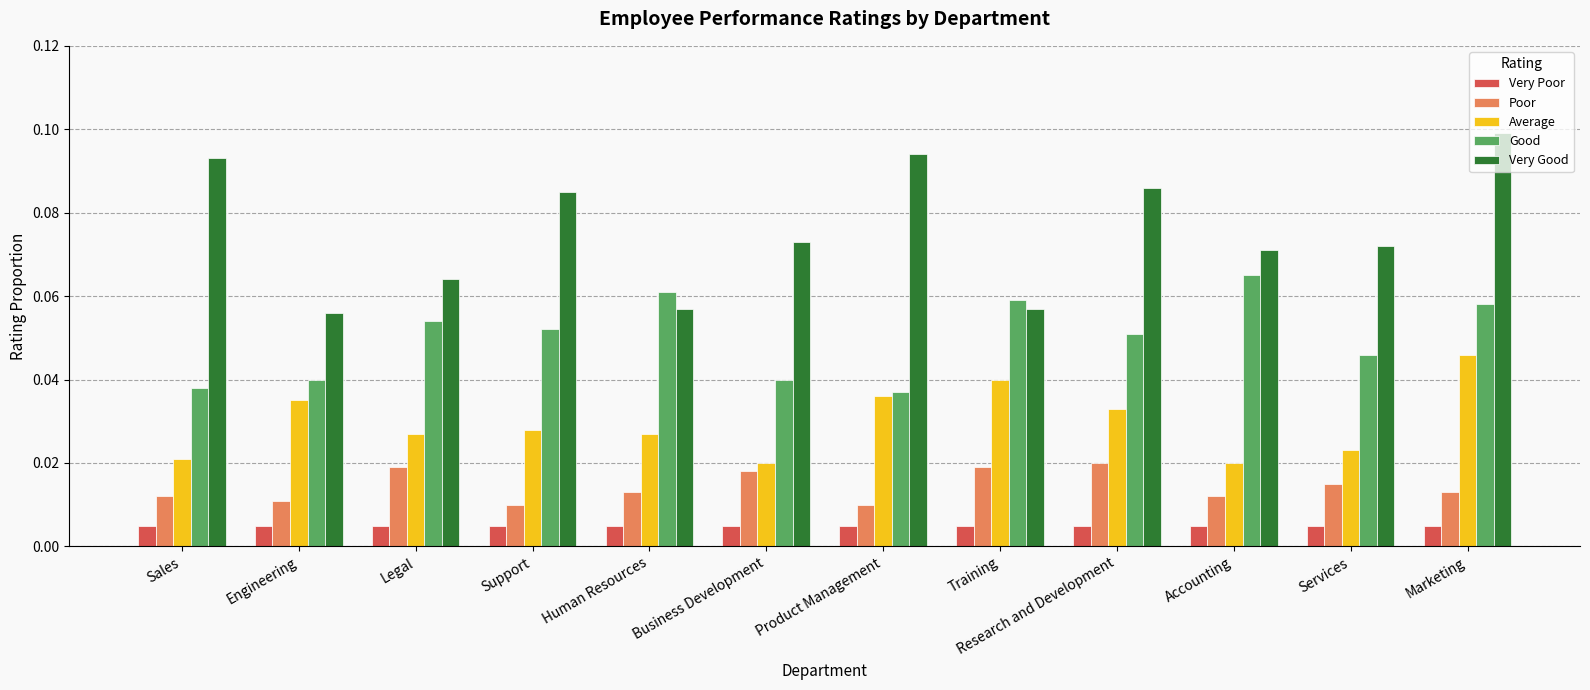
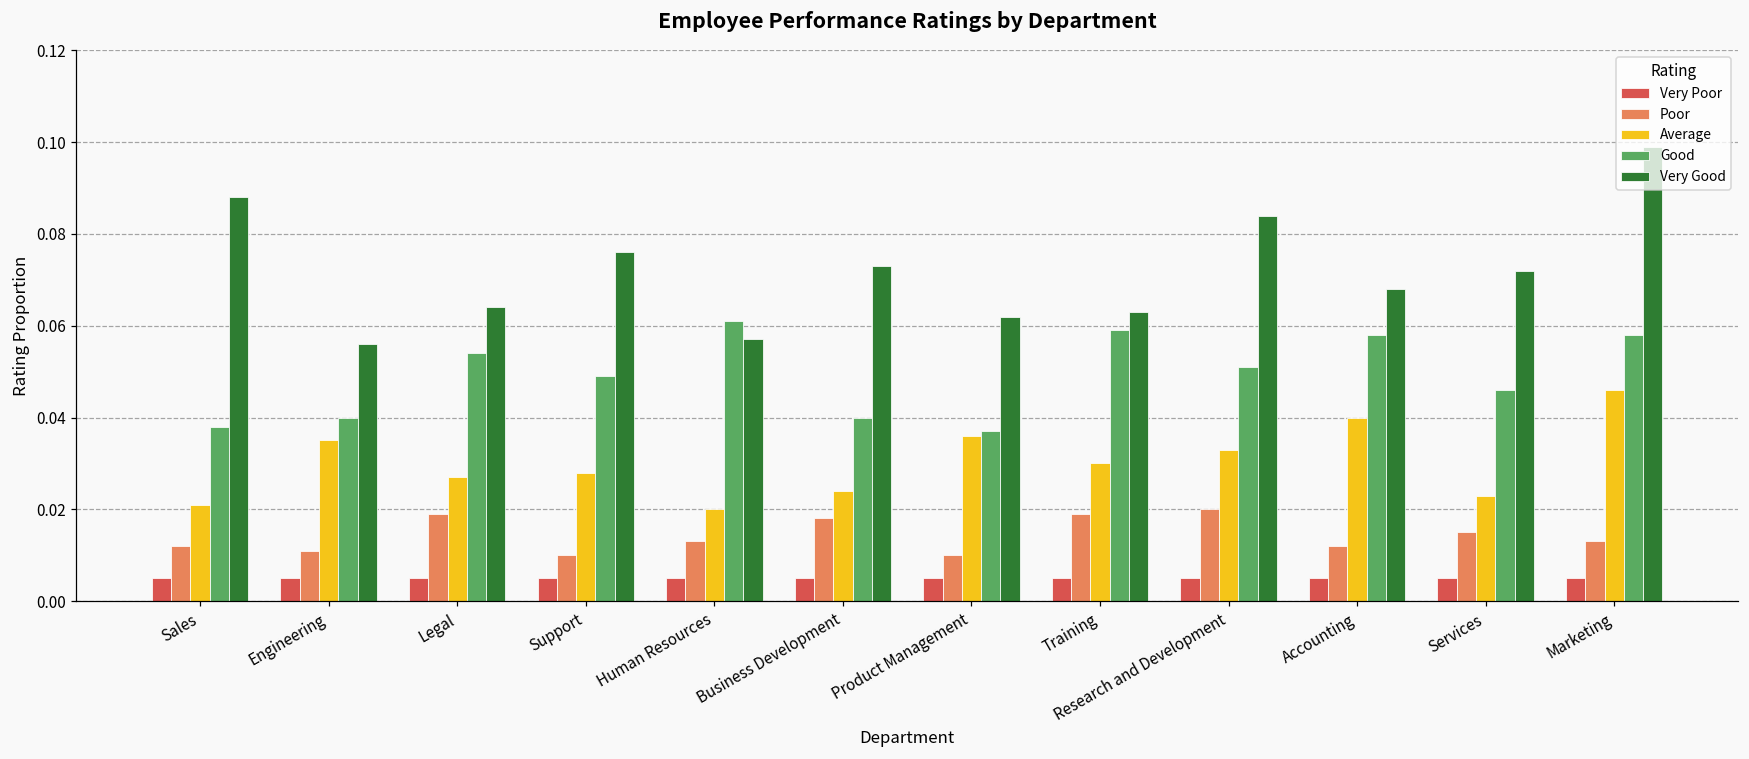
  {
    "Average": {
      "Sales": 0.021,
      "Engineering": 0.035,
      "Legal": 0.027,
      "Support": 0.028,
-     "Human Resources": 0.027,
-     "Business Development": 0.020,
+     "Human Resources": 0.020,
+     "Business Development": 0.024,
      "Product Management": 0.036,
-     "Training": 0.04,
+     "Training": 0.03,
      "Research and Development": 0.033,
-     "Accounting": 0.02,
+     "Accounting": 0.04,
      "Services": 0.023,
      "Marketing": 0.046
    },
    "Good": {
      "Sales": 0.038,
      "Engineering": 0.040,
      "Legal": 0.054,
-     "Support": 0.052,
+     "Support": 0.049,
      "Human Resources": 0.061,
      "Business Development": 0.040,
      "Product Management": 0.037,
      "Training": 0.059,
      "Research and Development": 0.051,
-     "Accounting": 0.065,
+     "Accounting": 0.058,
      "Services": 0.046,
      "Marketing": 0.058
    },
    "Very Good": {
-     "Sales": 0.093,
+     "Sales": 0.088,
      "Engineering": 0.056,
      "Legal": 0.064,
-     "Support": 0.085,
+     "Support": 0.076,
      "Human Resources": 0.057,
      "Business Development": 0.073,
-     "Product Management": 0.094,
-     "Training": 0.057,
-     "Research and Development": 0.086,
-     "Accounting": 0.071,
+     "Product Management": 0.062,
+     "Training": 0.063,
+     "Research and Development": 0.084,
+     "Accounting": 0.068,
      "Services": 0.072
    }
  }
